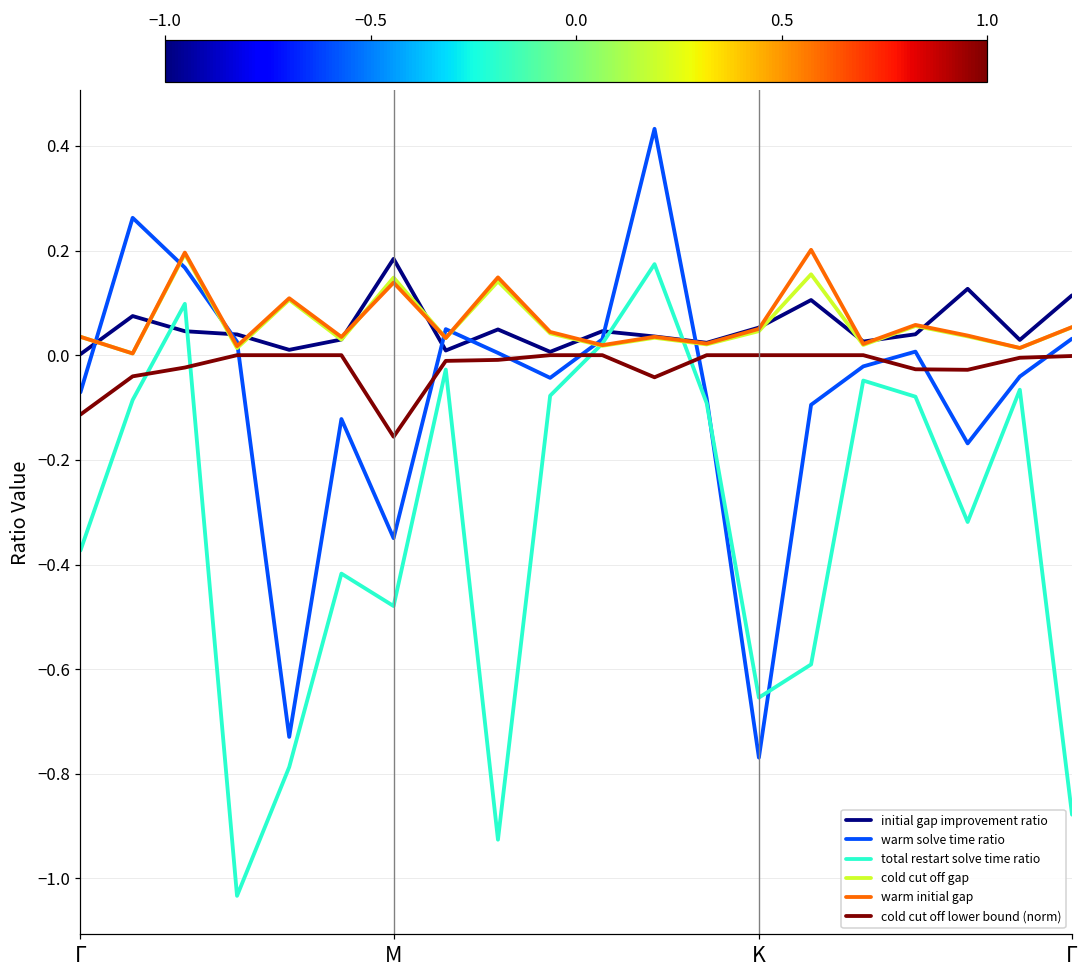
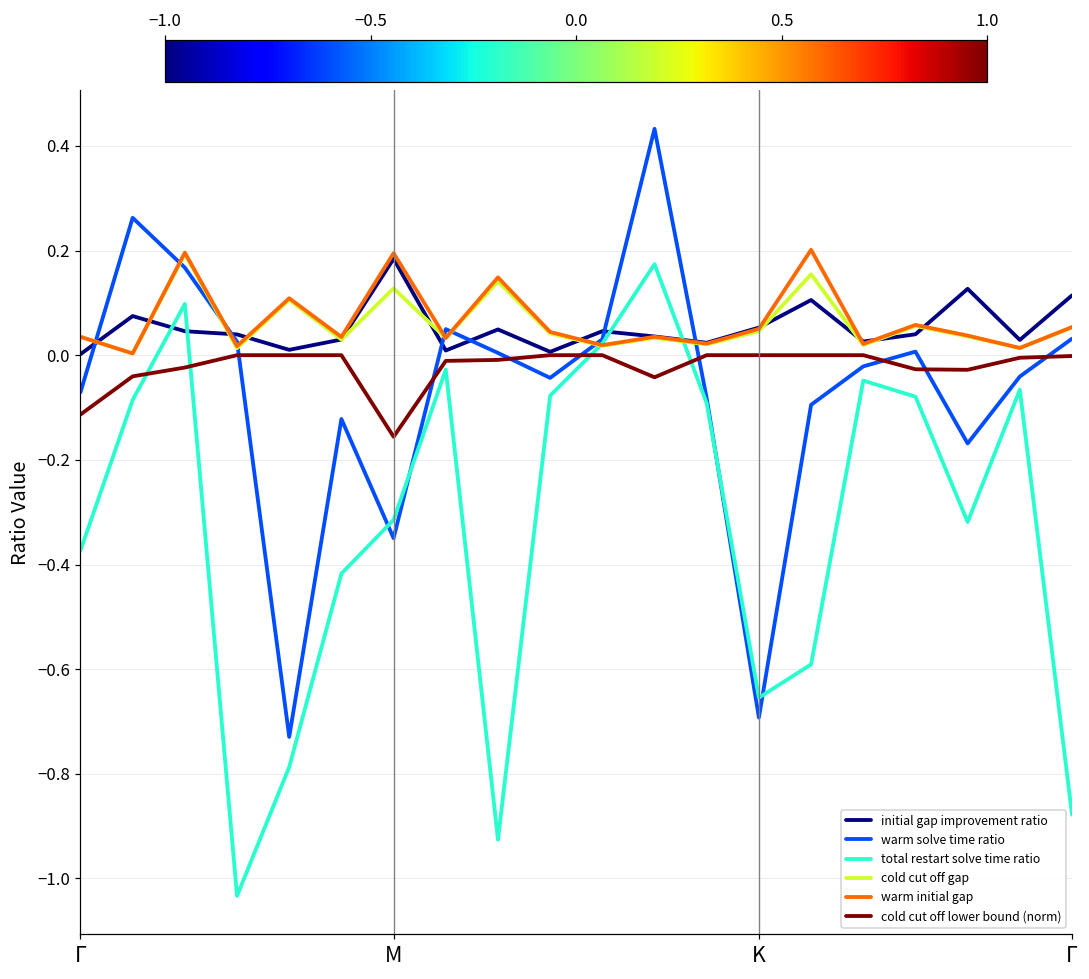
  {
    "initial gap improvement ratio": {
      "M": 0.18
    },
    "warm solve time ratio": {
      "M": -0.35,
-     "K": -0.77
+     "K": -0.69
    },
    "total restart solve time ratio": {
-     "M": -0.48,
+     "M": -0.31,
      "K": -0.65
    },
    "cold cut off gap": {
-     "M": 0.15
+     "M": 0.13
    },
    "warm initial gap": {
-     "M": 0.14
+     "M": 0.19
    },
    "cold cut off lower bound (norm)": {
      "M": -0.16,
      "K": 0.00
    }
  }
